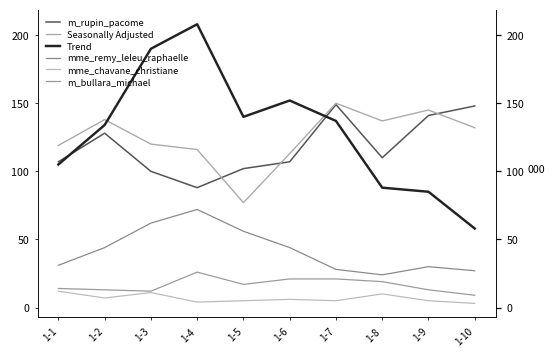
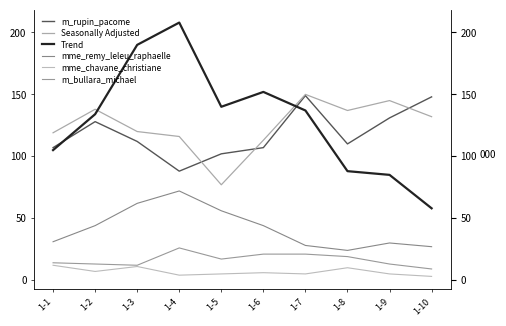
  {
    "m_rupin_pacome": {
      "1-2": 128,
-     "1-3": 100,
+     "1-3": 112,
      "1-4": 88,
      "1-5": 102,
      "1-6": 107,
      "1-8": 110,
-     "1-9": 141,
+     "1-9": 131,
      "1-10": 148
    }
  }
